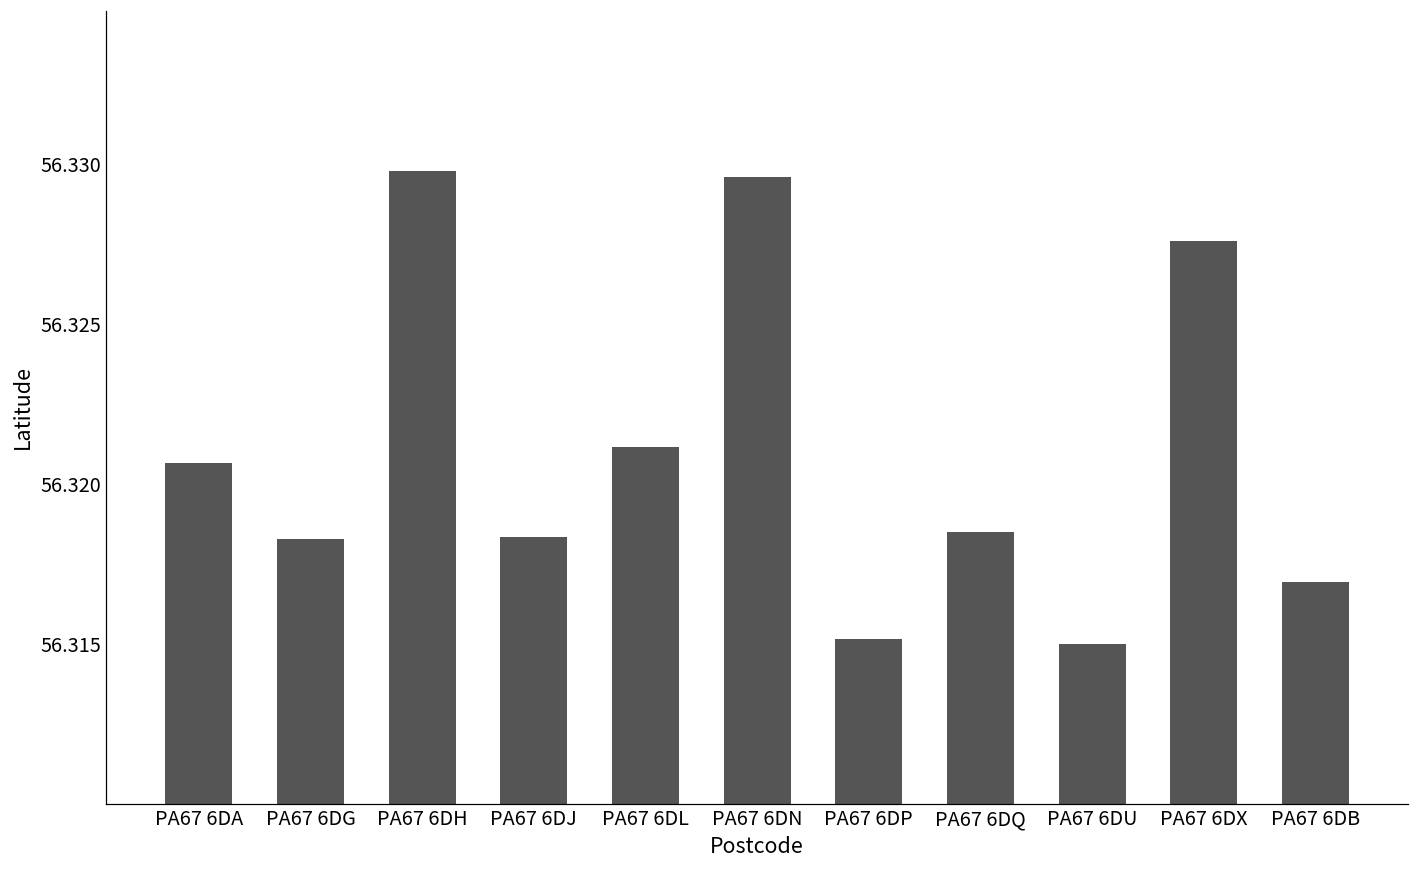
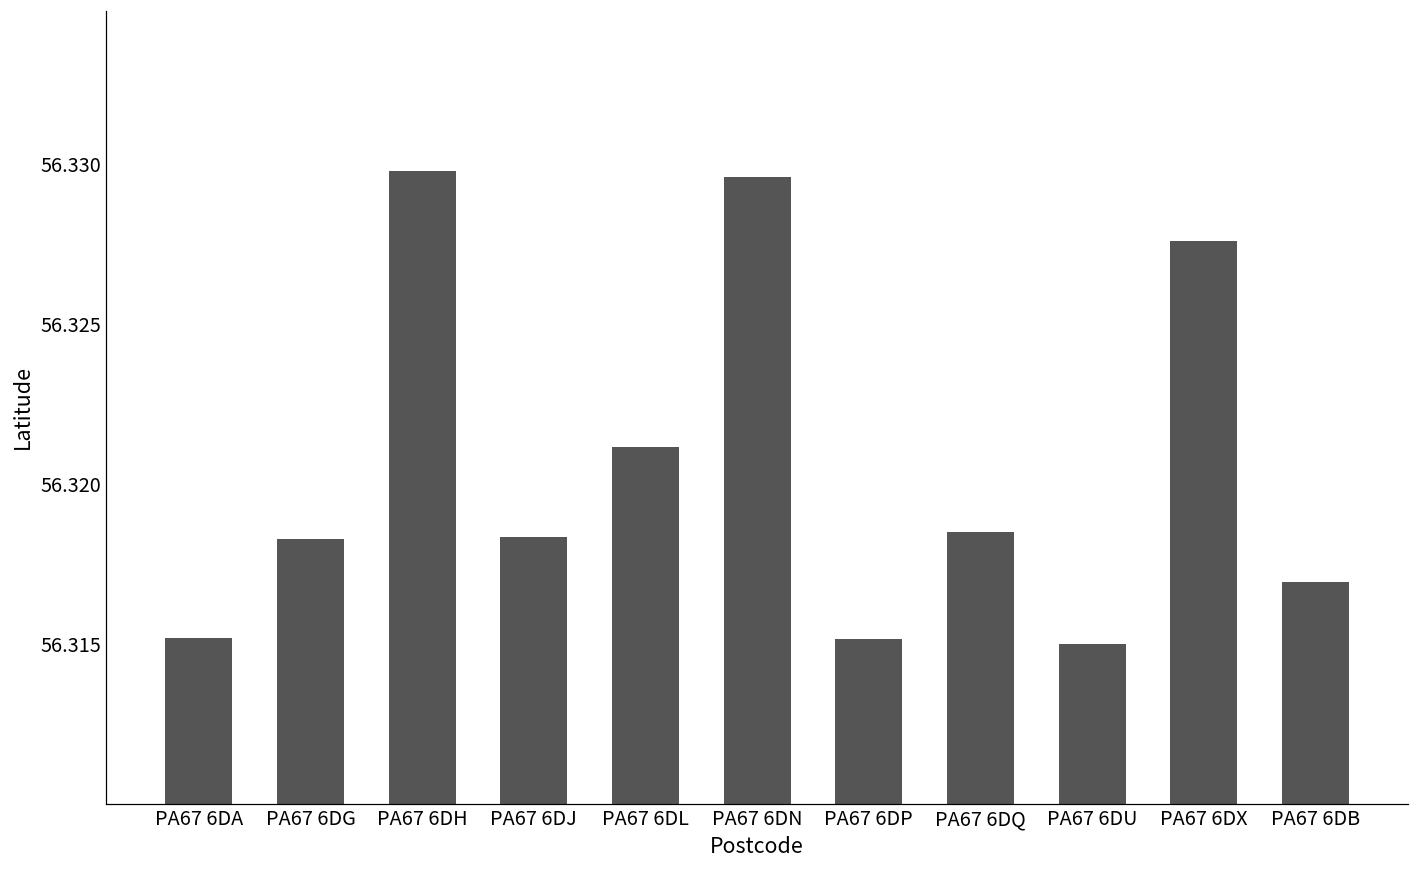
  {
-   "PA67 6DA": 56.3206,
+   "PA67 6DA": 56.3152,
    "PA67 6DG": 56.3183,
    "PA67 6DH": 56.3298,
    "PA67 6DJ": 56.3184,
    "PA67 6DL": 56.3212,
    "PA67 6DN": 56.3296,
    "PA67 6DP": 56.3152,
    "PA67 6DQ": 56.3185,
    "PA67 6DU": 56.3150,
    "PA67 6DX": 56.3276,
    "PA67 6DB": 56.3169
  }
